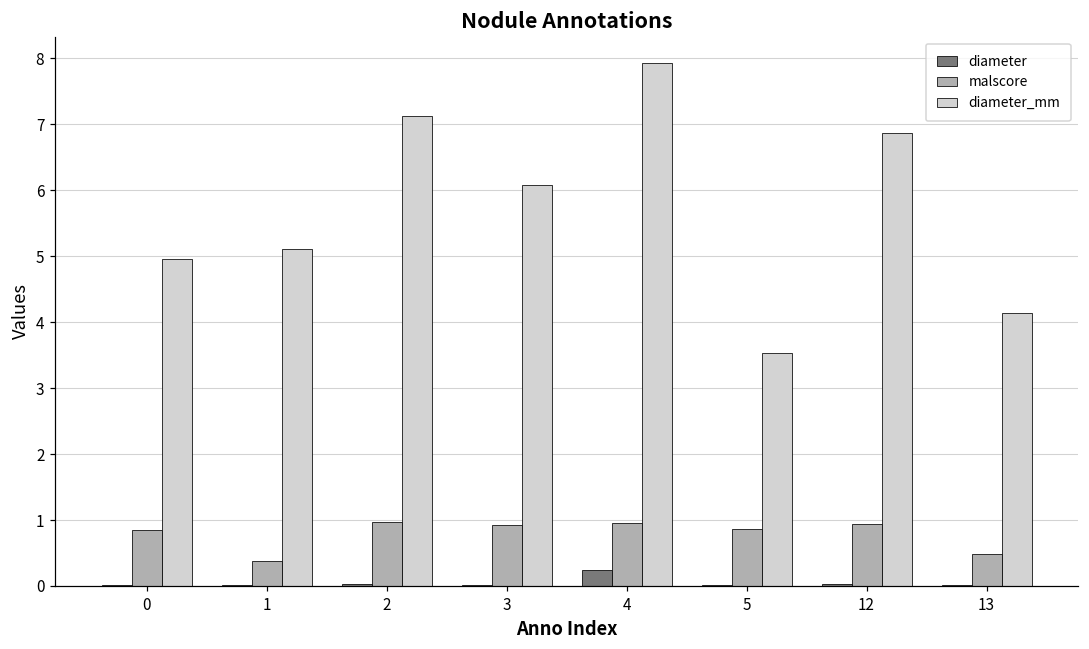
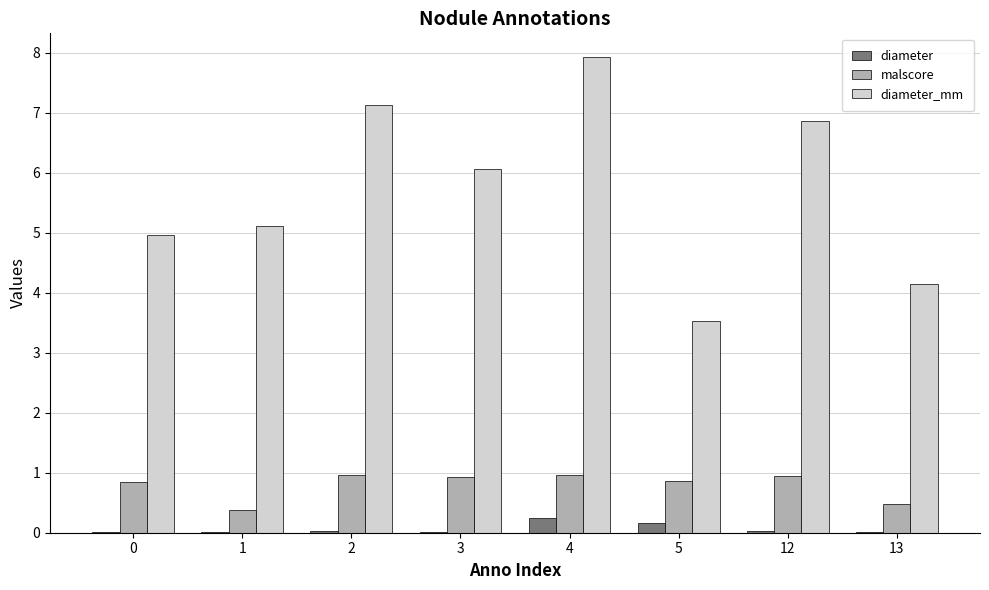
  {
    "diameter": {
      "4": 0.2,
-     "5": 0.0
+     "5": 0.2
    },
    "malscore": {
      "0": 0.8,
      "1": 0.4,
      "2": 1.0,
      "3": 0.9,
      "4": 1.0,
      "5": 0.9,
      "12": 0.9,
      "13": 0.5
    },
    "diameter_mm": {
      "0": 5.0,
      "1": 5.1,
      "2": 7.1,
      "3": 6.1,
      "4": 7.9,
      "5": 3.5,
      "12": 6.9,
      "13": 4.1
    }
  }
